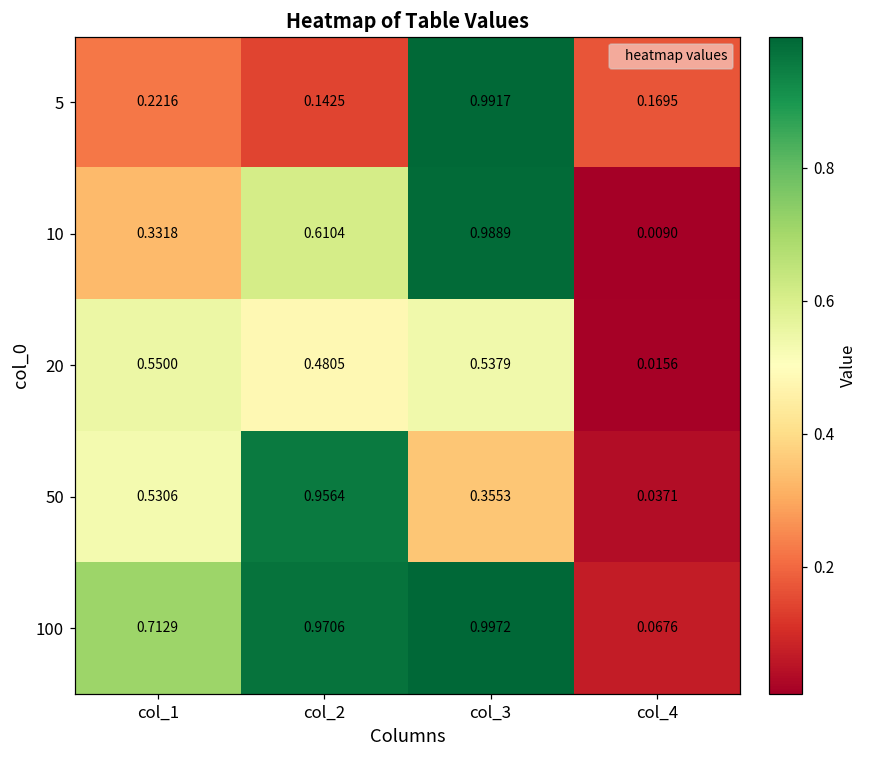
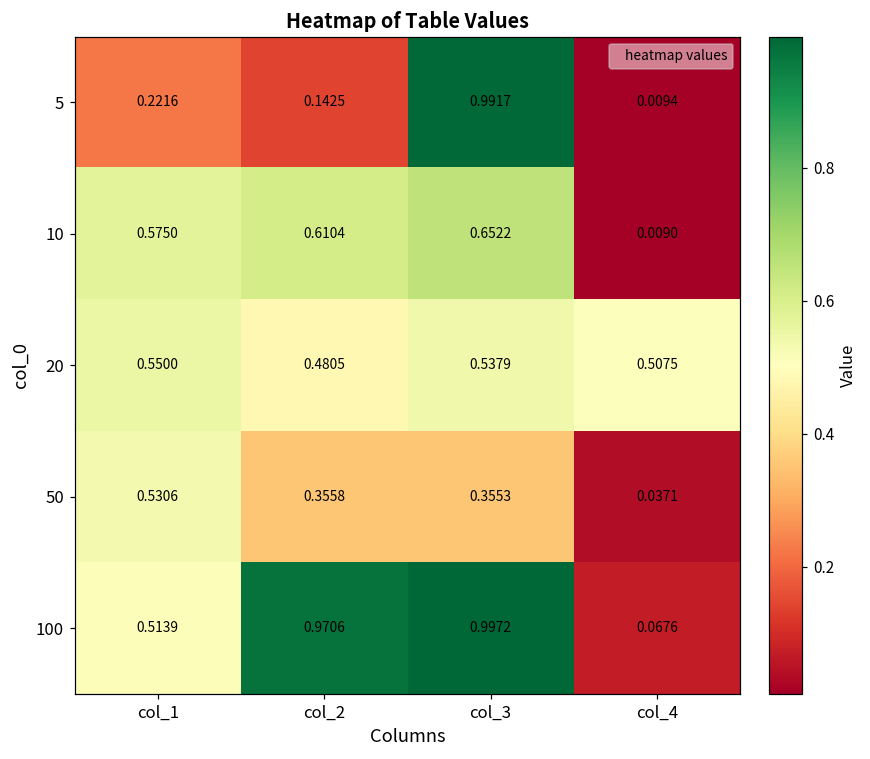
  {
    "5": {
      "col_1": 0.2216,
      "col_2": 0.1425,
      "col_3": 0.9917,
-     "col_4": 0.1695
+     "col_4": 0.0094
    },
    "10": {
-     "col_1": 0.3318,
+     "col_1": 0.5750,
      "col_2": 0.6104,
-     "col_3": 0.9889,
+     "col_3": 0.6522,
      "col_4": 0.0090
    },
    "20": {
      "col_1": 0.5500,
      "col_2": 0.4805,
      "col_3": 0.5379,
-     "col_4": 0.0156
+     "col_4": 0.5075
    },
    "50": {
      "col_1": 0.5306,
-     "col_2": 0.9564,
+     "col_2": 0.3558,
      "col_3": 0.3553,
      "col_4": 0.0371
    },
    "100": {
-     "col_1": 0.7129,
+     "col_1": 0.5139,
      "col_2": 0.9706,
      "col_3": 0.9972,
      "col_4": 0.0676
    }
  }
